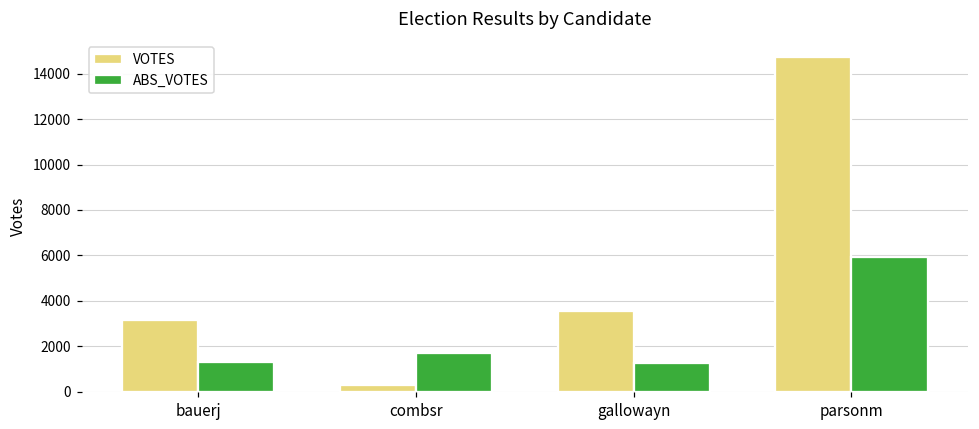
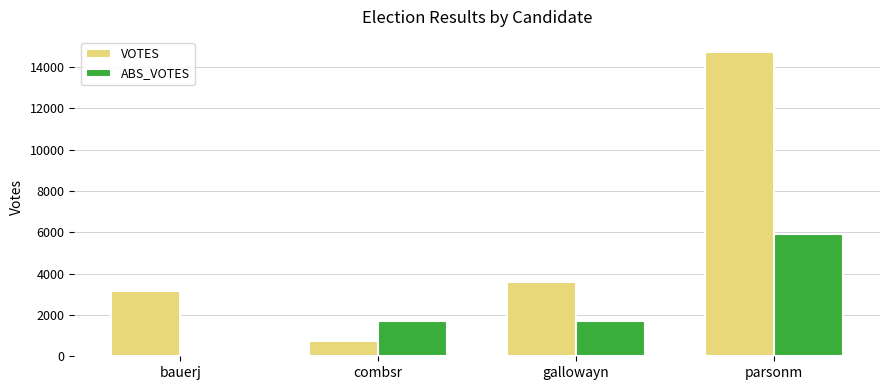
  {
    "VOTES": {
      "bauerj": 3200,
-     "combsr": 300,
+     "combsr": 700,
      "gallowayn": 3600,
      "parsonm": 14700
    },
    "ABS_VOTES": {
-     "bauerj": 1300,
+     "bauerj": 0,
      "combsr": 1700,
-     "gallowayn": 1300,
+     "gallowayn": 1700,
      "parsonm": 5900
    }
  }
